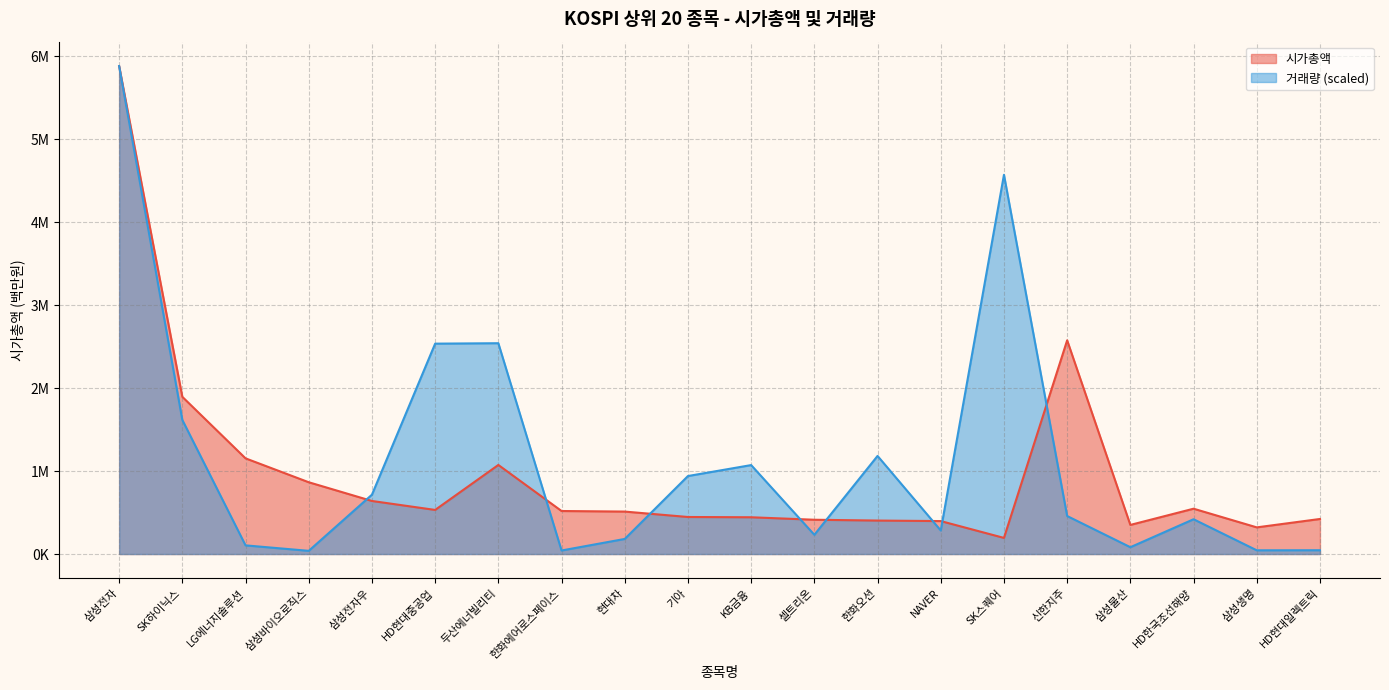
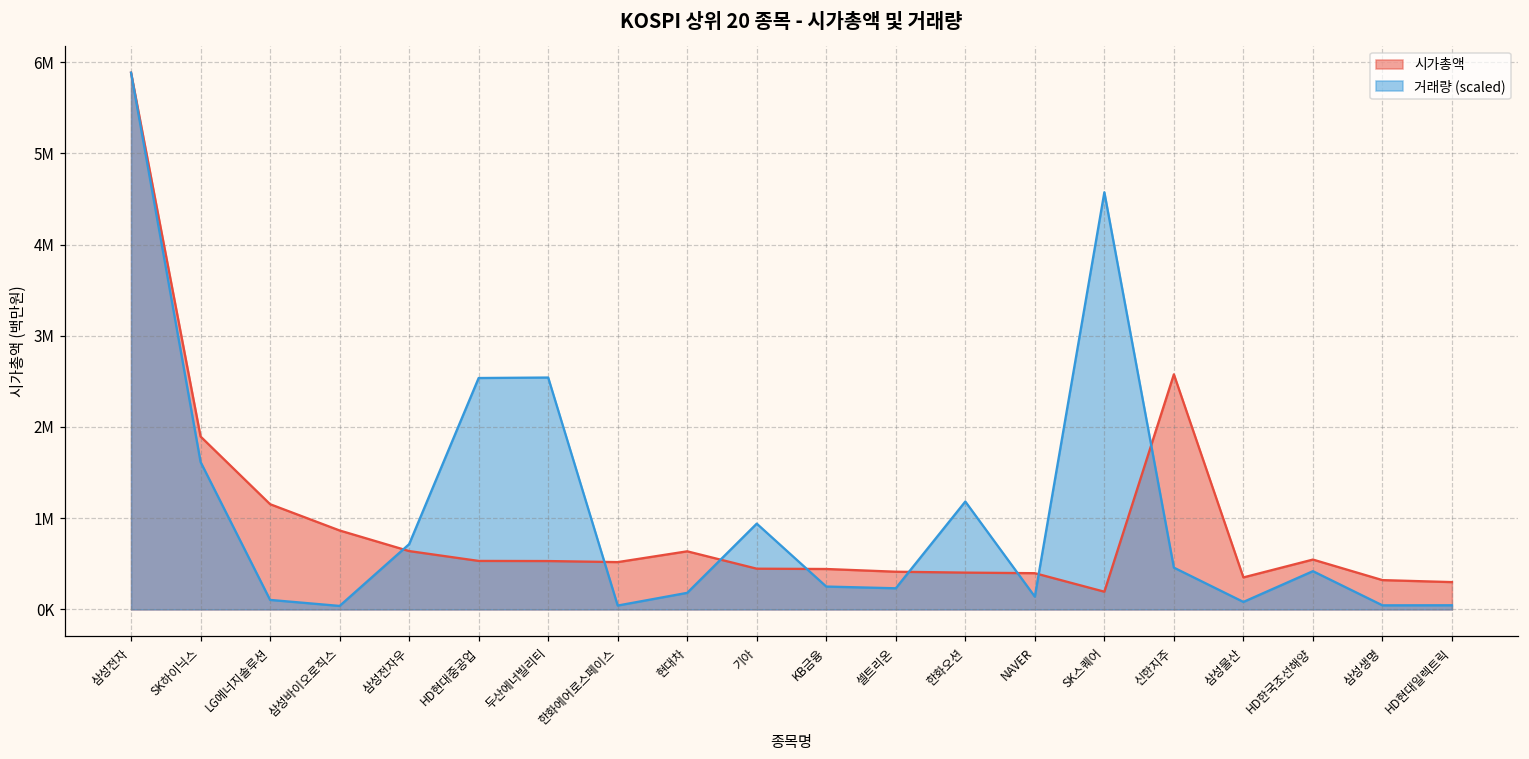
  {
    "시가총액": {
      "SK하이닉스": 1900000,
      "LG에너지솔루션": 1200000,
      "삼성바이오로직스": 900000,
      "삼성전자우": 600000,
      "HD현대중공업": 500000,
-     "두산에너빌리티": 1100000,
+     "두산에너빌리티": 500000,
      "한화에어로스페이스": 500000,
-     "현대차": 500000,
+     "현대차": 600000,
      "기아": 400000,
      "KB금융": 400000,
      "셀트리온": 400000,
      "한화오션": 400000,
      "NAVER": 400000,
      "SK스퀘어": 200000,
      "신한지주": 2600000,
      "삼성물산": 400000,
      "HD한국조선해양": 500000,
      "삼성생명": 300000,
-     "HD현대일렉트릭": 400000
+     "HD현대일렉트릭": 300000
    },
    "거래량 (scaled)": {
      "SK하이닉스": 1600000,
      "LG에너지솔루션": 100000,
      "삼성바이오로직스": 0,
      "삼성전자우": 700000,
      "HD현대중공업": 2500000,
      "두산에너빌리티": 2500000,
      "한화에어로스페이스": 0,
      "현대차": 200000,
      "기아": 900000,
-     "KB금융": 1100000,
+     "KB금융": 300000,
      "셀트리온": 200000,
      "한화오션": 1200000,
-     "NAVER": 300000,
+     "NAVER": 100000,
      "SK스퀘어": 4600000,
      "신한지주": 500000,
      "삼성물산": 100000,
      "HD한국조선해양": 400000,
      "삼성생명": 0,
      "HD현대일렉트릭": 0
    }
  }
